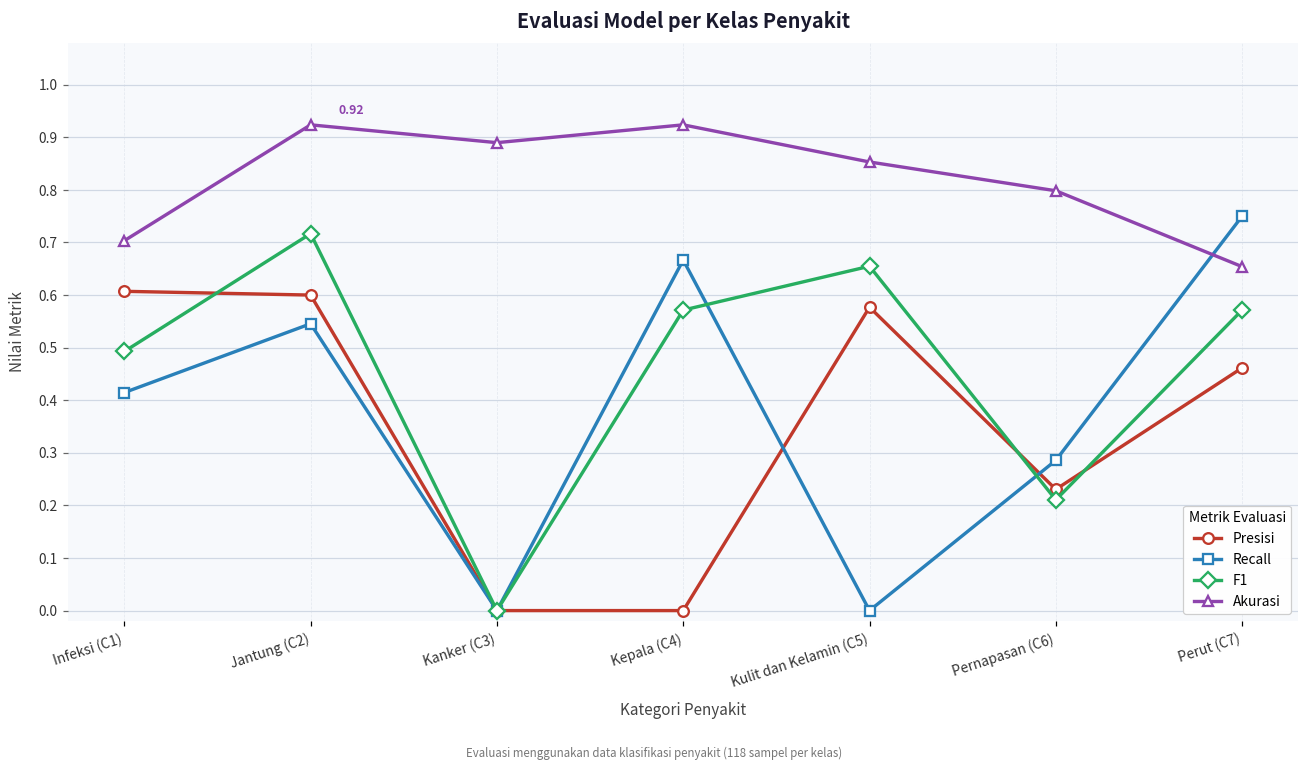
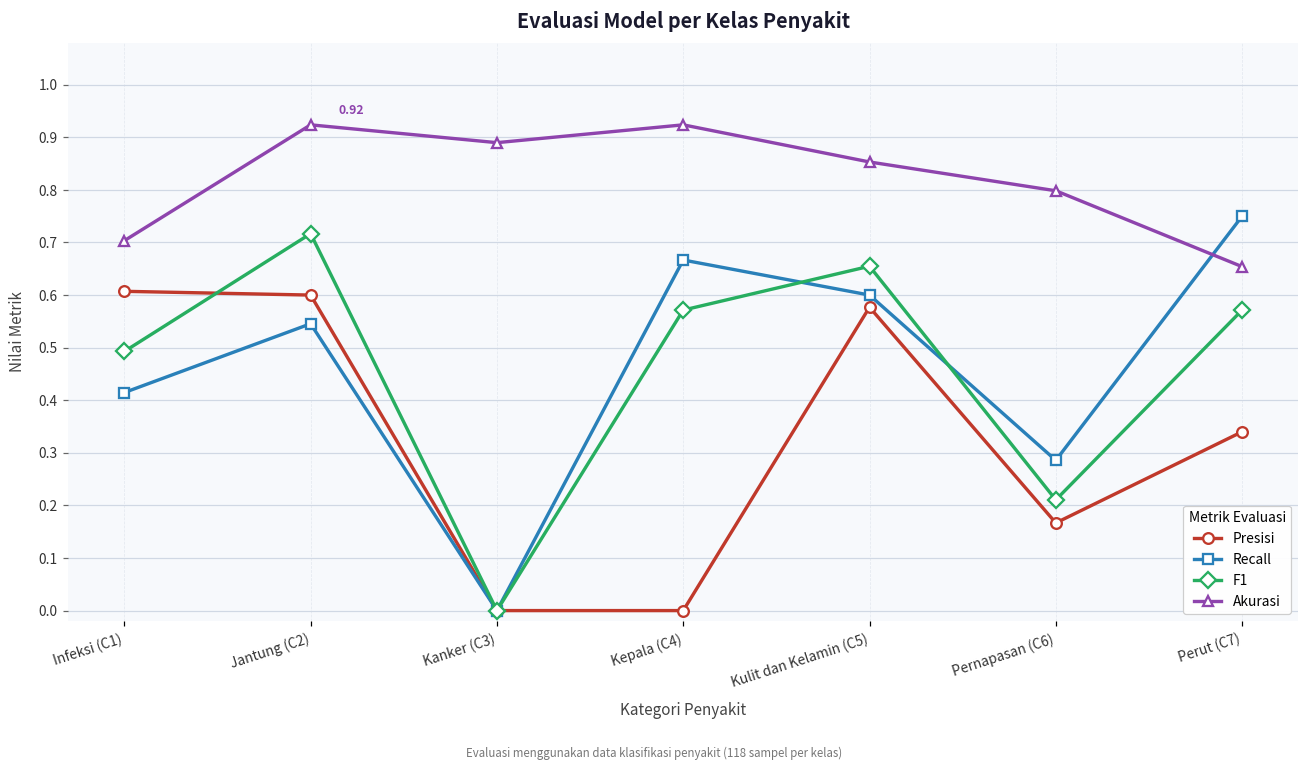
  {
    "Presisi": {
      "Infeksi (C1)": 0.61,
      "Jantung (C2)": 0.60,
      "Kepala (C4)": 0.00,
      "Kulit dan Kelamin (C5)": 0.58,
-     "Pernapasan (C6)": 0.23,
-     "Perut (C7)": 0.46
+     "Pernapasan (C6)": 0.17,
+     "Perut (C7)": 0.34
    },
    "Recall": {
      "Infeksi (C1)": 0.41,
      "Jantung (C2)": 0.55,
      "Kepala (C4)": 0.67,
-     "Kulit dan Kelamin (C5)": 0.0,
+     "Kulit dan Kelamin (C5)": 0.6,
      "Pernapasan (C6)": 0.29,
      "Perut (C7)": 0.75
    },
    "F1": {
      "Infeksi (C1)": 0.49,
      "Jantung (C2)": 0.72,
      "Kepala (C4)": 0.57,
      "Kulit dan Kelamin (C5)": 0.65,
      "Pernapasan (C6)": 0.21,
      "Perut (C7)": 0.57
    },
    "Akurasi": {
      "Infeksi (C1)": 0.70,
      "Kanker (C3)": 0.89,
      "Kepala (C4)": 0.92,
      "Kulit dan Kelamin (C5)": 0.85,
      "Pernapasan (C6)": 0.80,
      "Perut (C7)": 0.65
    }
  }
